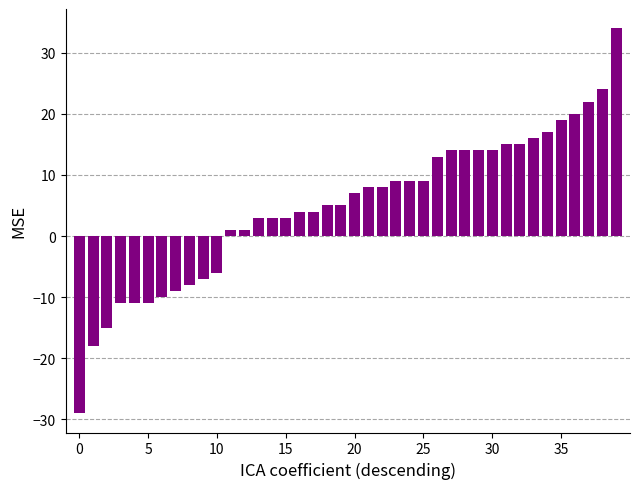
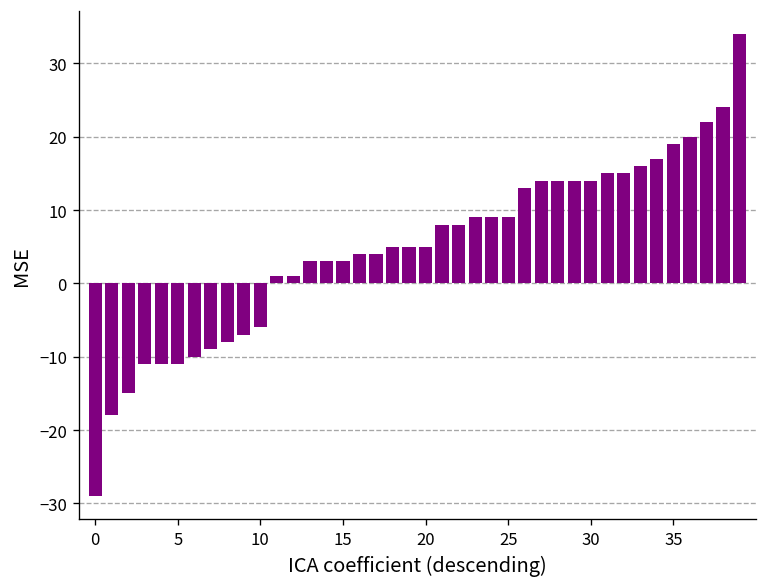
  {
    "0": -29,
    "5": -11,
    "10": -6,
    "15": 3,
-   "20": 7,
+   "20": 5,
    "25": 9,
    "30": 14,
    "35": 19
  }
